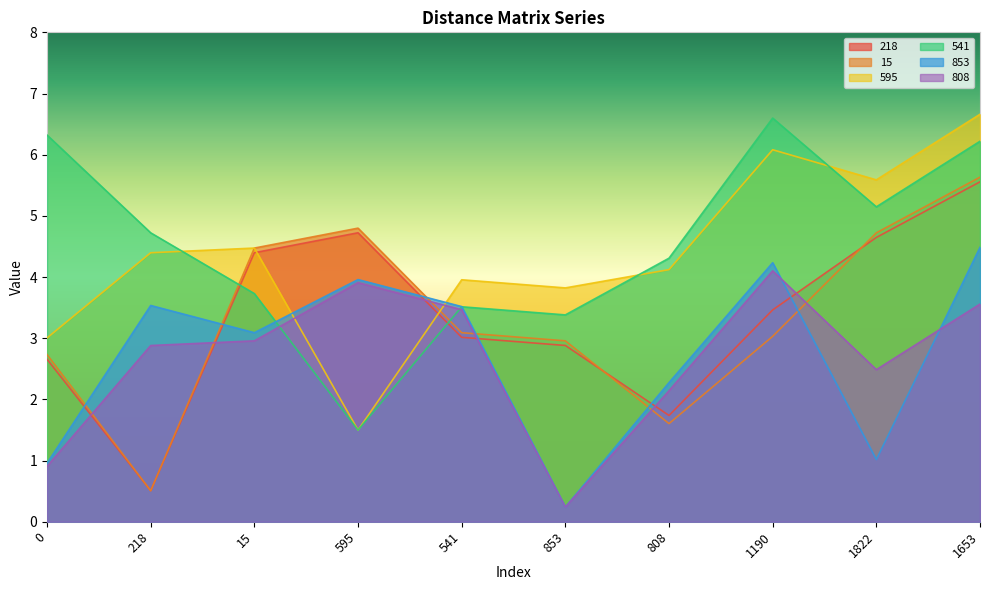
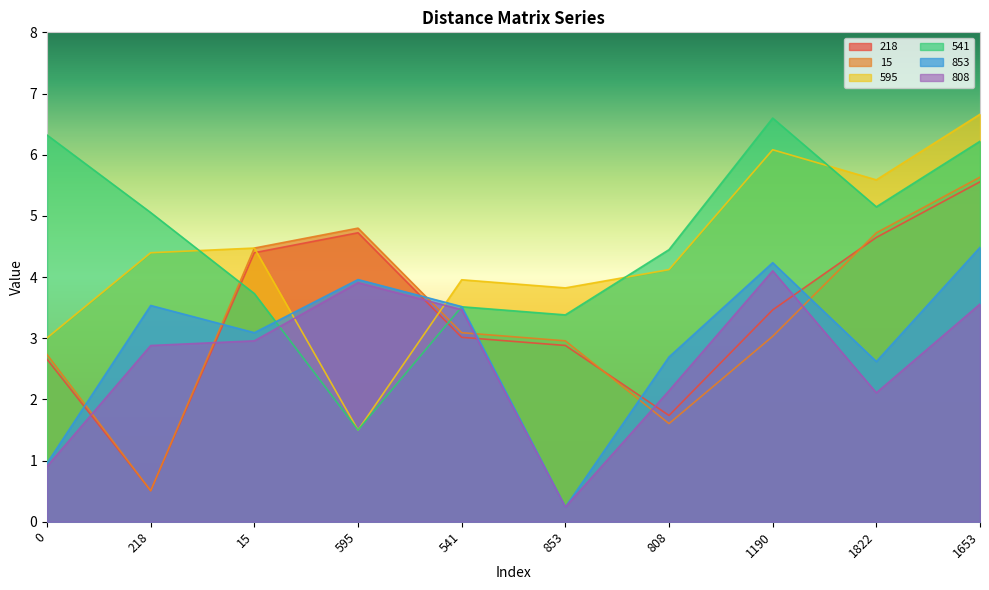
  {
    "541": {
      "0": 6.3,
-     "218": 4.7,
+     "218": 5.1,
      "15": 3.7,
      "853": 3.4,
-     "808": 4.3,
+     "808": 4.4,
      "1190": 6.6,
      "1822": 5.1,
      "1653": 6.2
    },
    "853": {
      "0": 1.0,
      "218": 3.5,
      "15": 3.1,
      "595": 4.0,
-     "808": 2.3,
+     "808": 2.7,
      "1190": 4.2,
-     "1822": 1.0,
+     "1822": 2.6,
      "1653": 4.5
    },
    "808": {
      "0": 0.9,
      "218": 2.9,
      "15": 3.0,
      "595": 3.9,
      "541": 3.5,
      "808": 2.1,
      "1190": 4.1,
-     "1822": 2.5,
+     "1822": 2.1,
      "1653": 3.6
    }
  }
